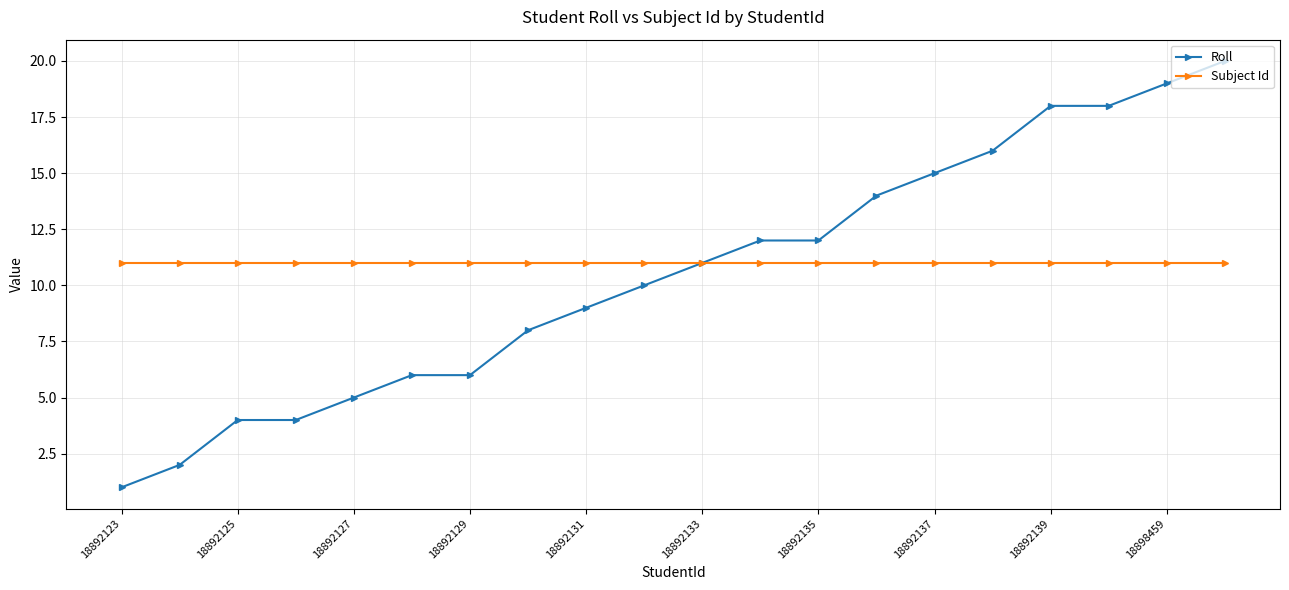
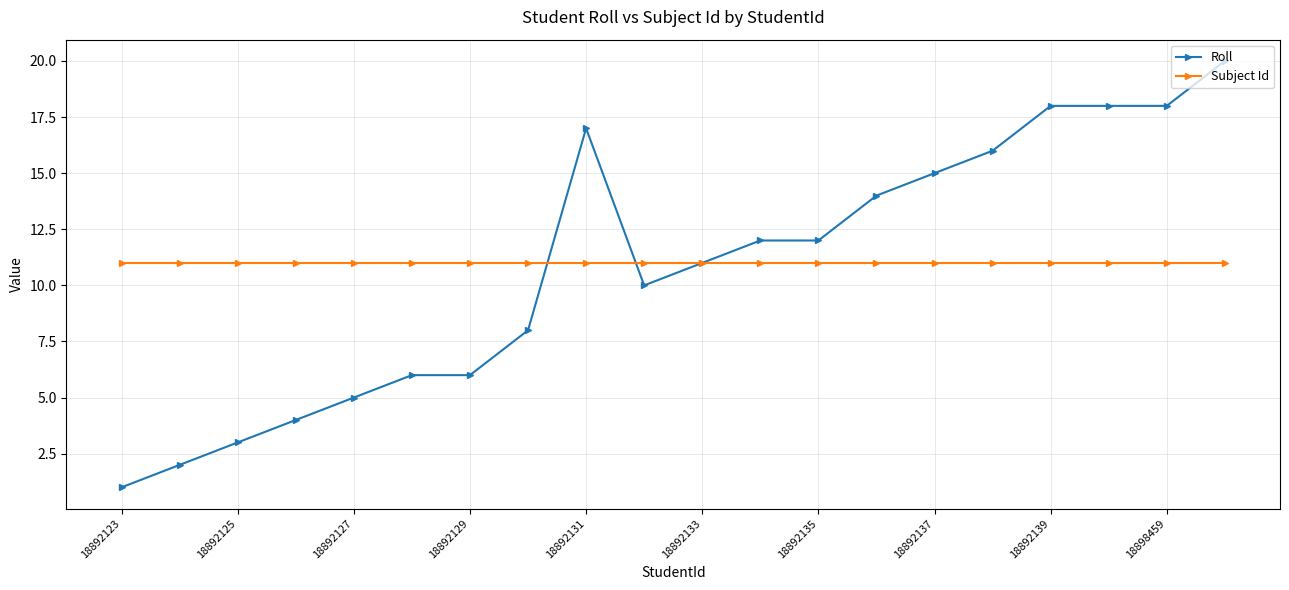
  {
    "Roll": {
      "18892123": 1,
-     "18892125": 4,
+     "18892125": 3,
      "18892127": 5,
      "18892129": 6,
-     "18892131": 9,
+     "18892131": 17,
      "18892135": 12,
      "18892137": 15,
      "18892139": 18,
-     "18898459": 19
+     "18898459": 18
    },
    "Subject Id": {
      "18892123": 11,
      "18892125": 11,
      "18892127": 11,
      "18892129": 11,
      "18892131": 11,
      "18892135": 11,
      "18892137": 11,
      "18892139": 11,
      "18898459": 11
    }
  }
